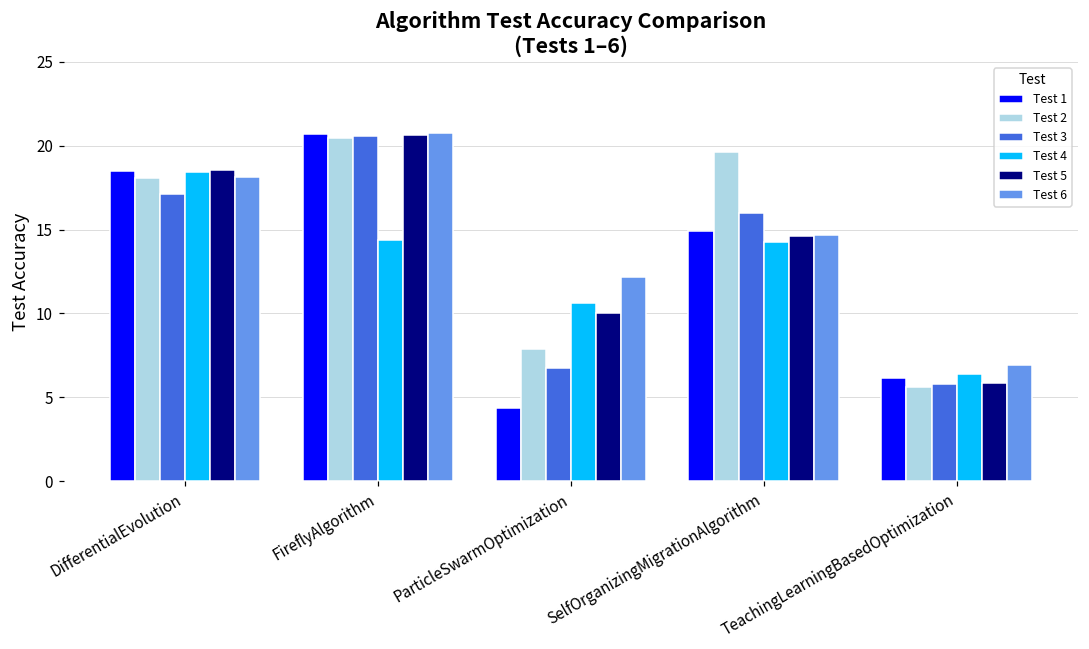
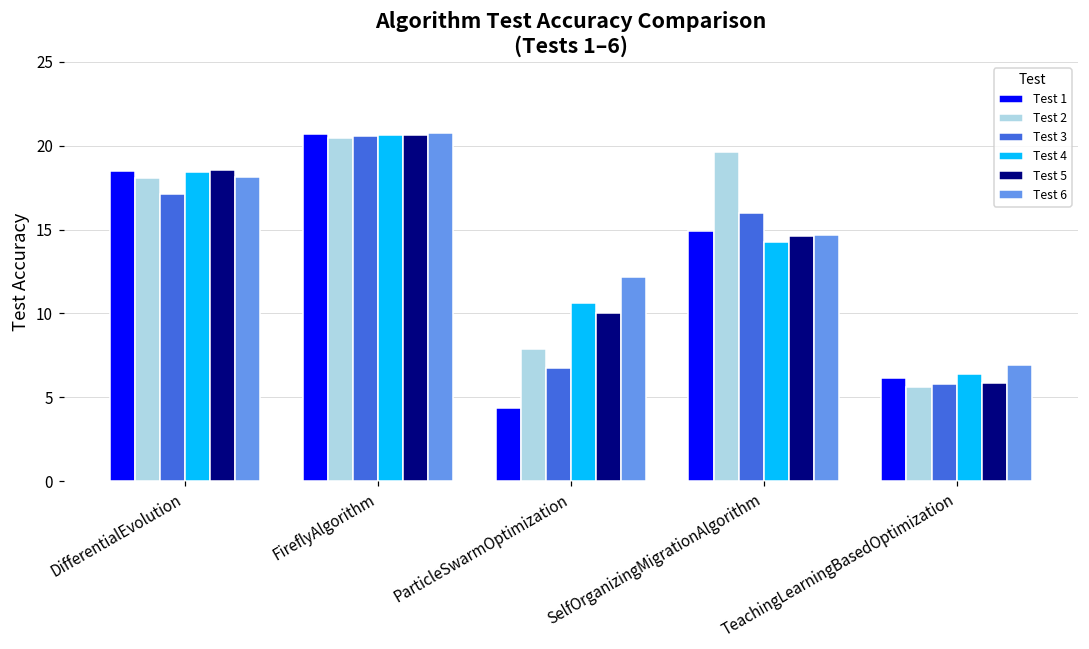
  {
    "Test 1": {
      "DifferentialEvolution": 18.5,
      "FireflyAlgorithm": 20.7,
      "ParticleSwarmOptimization": 4.3,
      "SelfOrganizingMigrationAlgorithm": 14.9,
      "TeachingLearningBasedOptimization": 6.1
    },
    "Test 2": {
      "DifferentialEvolution": 18.1,
      "FireflyAlgorithm": 20.4,
      "ParticleSwarmOptimization": 7.9,
      "SelfOrganizingMigrationAlgorithm": 19.7,
      "TeachingLearningBasedOptimization": 5.6
    },
    "Test 4": {
      "DifferentialEvolution": 18.4,
-     "FireflyAlgorithm": 14.4,
+     "FireflyAlgorithm": 20.6,
      "ParticleSwarmOptimization": 10.6,
      "SelfOrganizingMigrationAlgorithm": 14.2,
      "TeachingLearningBasedOptimization": 6.4
    },
    "Test 5": {
      "DifferentialEvolution": 18.6,
      "FireflyAlgorithm": 20.7,
      "ParticleSwarmOptimization": 10.0,
      "SelfOrganizingMigrationAlgorithm": 14.6,
      "TeachingLearningBasedOptimization": 5.8
    }
  }
